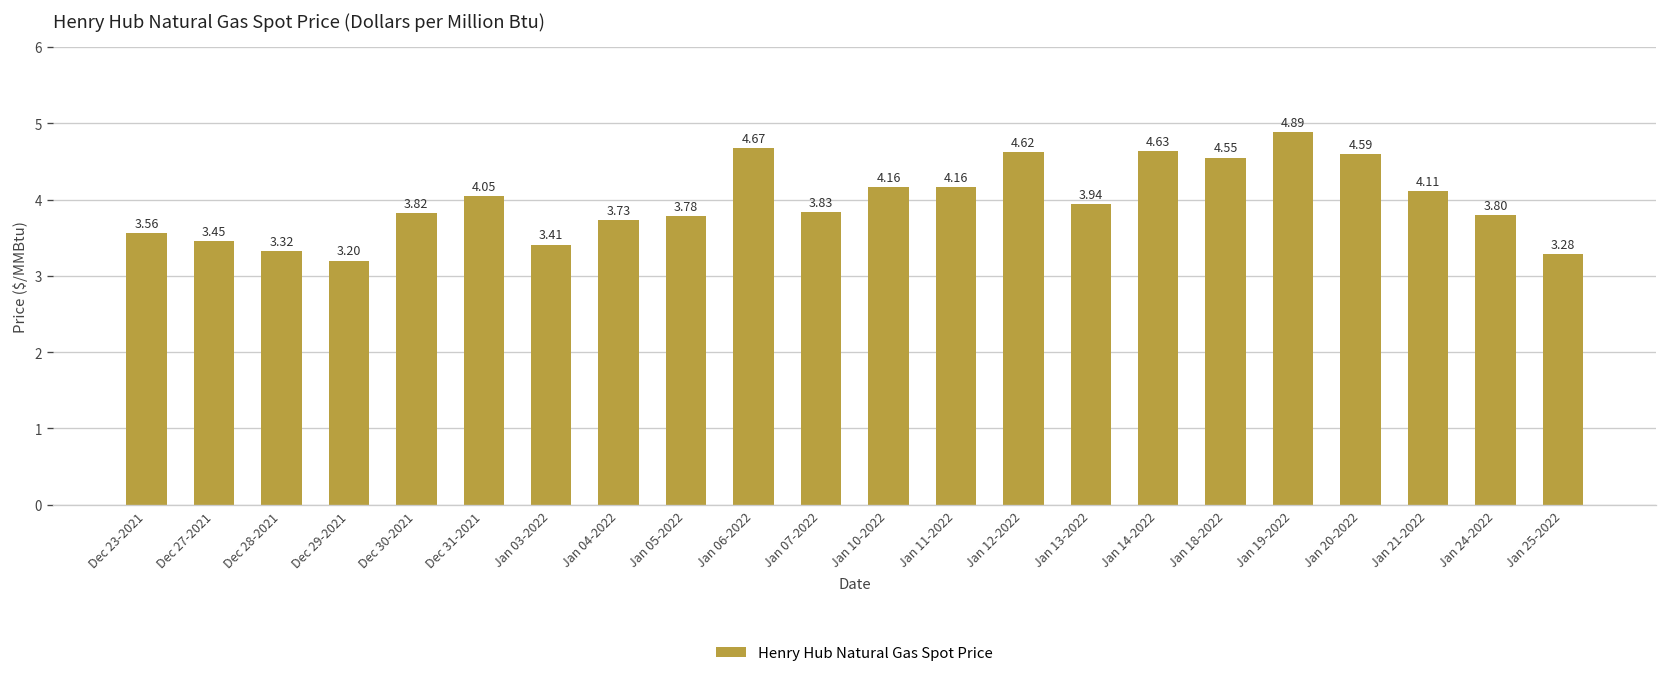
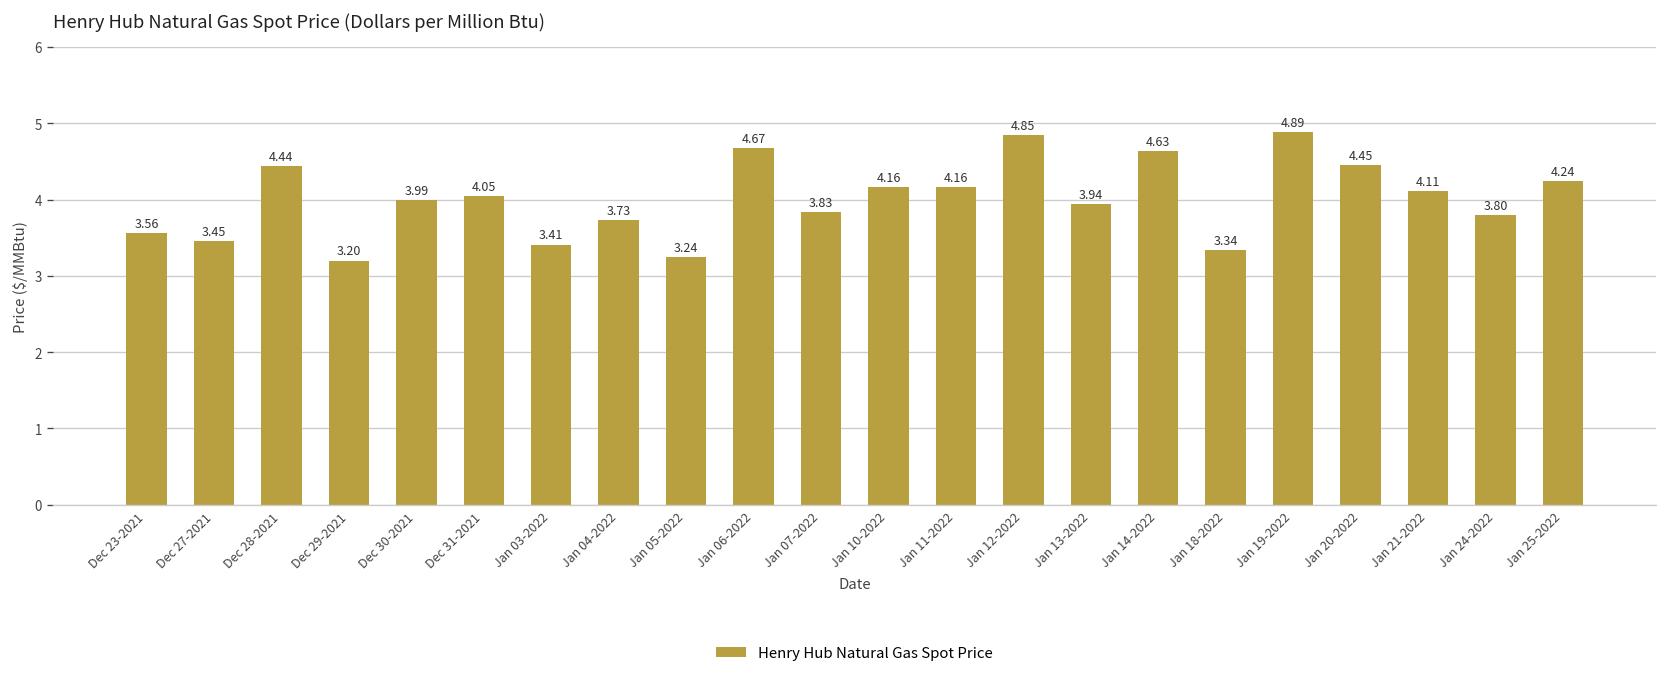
  {
    "Dec 23-2021": 3.56,
    "Dec 27-2021": 3.45,
-   "Dec 28-2021": 3.32,
+   "Dec 28-2021": 4.44,
    "Dec 29-2021": 3.20,
-   "Dec 30-2021": 3.82,
+   "Dec 30-2021": 3.99,
    "Dec 31-2021": 4.05,
    "Jan 03-2022": 3.41,
    "Jan 04-2022": 3.73,
-   "Jan 05-2022": 3.78,
+   "Jan 05-2022": 3.24,
    "Jan 06-2022": 4.67,
    "Jan 07-2022": 3.83,
    "Jan 10-2022": 4.16,
    "Jan 11-2022": 4.16,
-   "Jan 12-2022": 4.62,
+   "Jan 12-2022": 4.85,
    "Jan 13-2022": 3.94,
    "Jan 14-2022": 4.63,
-   "Jan 18-2022": 4.55,
+   "Jan 18-2022": 3.34,
    "Jan 19-2022": 4.89,
-   "Jan 20-2022": 4.59,
+   "Jan 20-2022": 4.45,
    "Jan 21-2022": 4.11,
    "Jan 24-2022": 3.80,
-   "Jan 25-2022": 3.28
+   "Jan 25-2022": 4.24
  }
